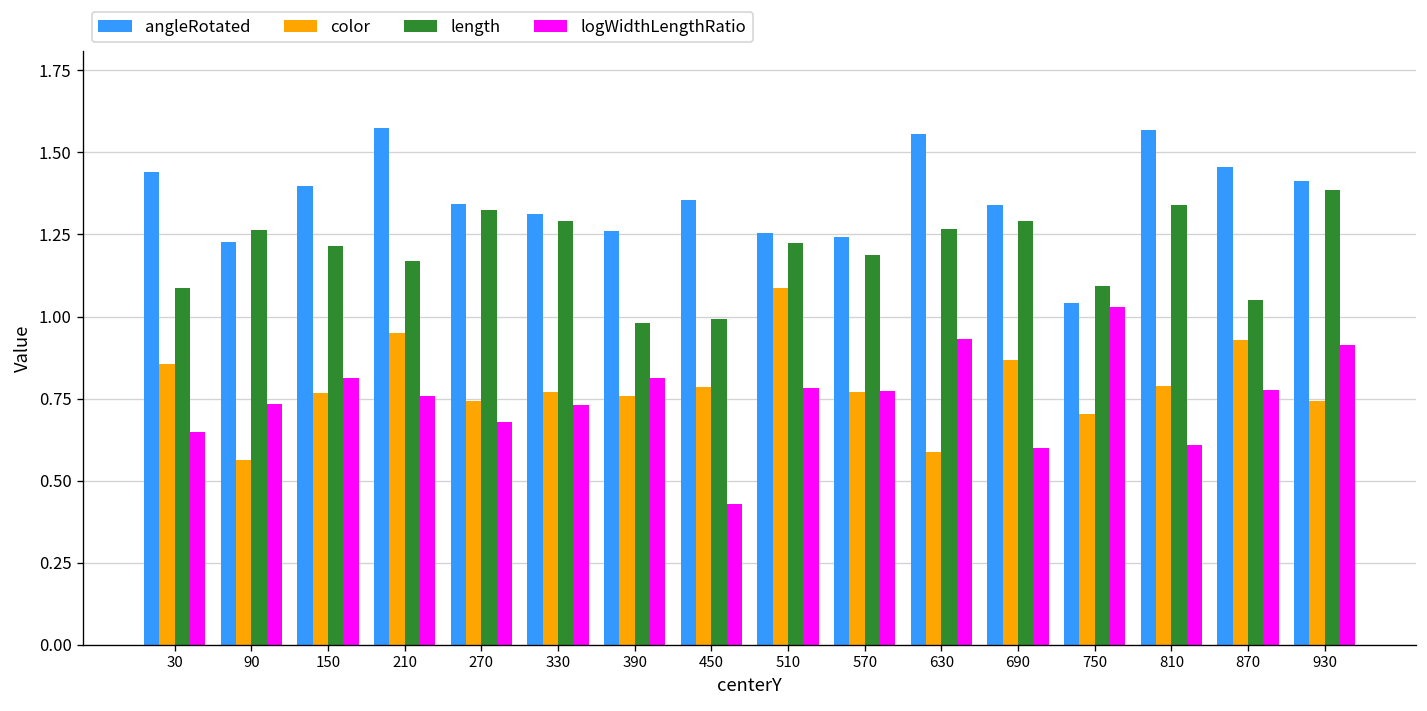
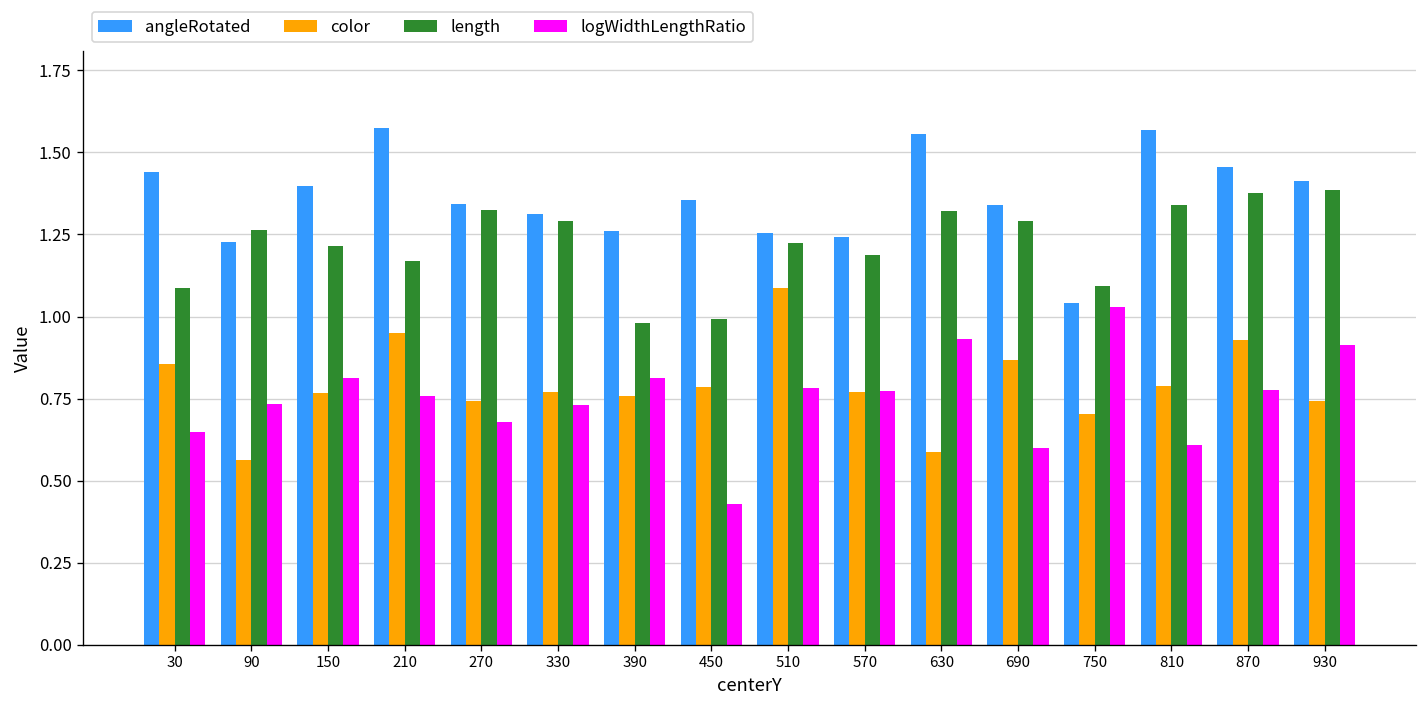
  {
    "angleRotated": {
      "30": 1.44,
      "90": 1.23,
      "150": 1.40,
      "210": 1.57,
      "270": 1.34,
      "330": 1.31,
      "390": 1.26,
      "450": 1.36,
      "510": 1.26,
      "570": 1.24,
      "630": 1.56,
      "690": 1.34,
      "750": 1.04,
      "810": 1.57,
      "870": 1.46,
      "930": 1.41
    },
    "color": {
      "30": 0.85,
      "90": 0.56,
      "150": 0.77,
      "210": 0.95,
      "270": 0.74,
      "330": 0.77,
      "390": 0.76,
      "450": 0.78,
      "510": 1.09,
      "570": 0.77,
      "630": 0.59,
      "690": 0.87,
      "750": 0.70,
      "810": 0.79,
      "870": 0.93,
      "930": 0.74
    },
    "length": {
      "30": 1.09,
      "90": 1.26,
      "150": 1.22,
      "210": 1.17,
      "270": 1.32,
      "330": 1.29,
      "390": 0.98,
      "450": 0.99,
      "510": 1.22,
      "570": 1.19,
-     "630": 1.27,
+     "630": 1.32,
      "690": 1.29,
      "750": 1.09,
      "810": 1.34,
-     "870": 1.05,
+     "870": 1.38,
      "930": 1.39
    },
    "logWidthLengthRatio": {
      "30": 0.65,
      "90": 0.73,
      "150": 0.81,
      "210": 0.76,
      "270": 0.68,
      "330": 0.73,
      "390": 0.81,
      "450": 0.43,
      "510": 0.78,
      "570": 0.77,
      "630": 0.93,
      "690": 0.60,
      "750": 1.03,
      "810": 0.61,
      "870": 0.78,
      "930": 0.91
    }
  }
